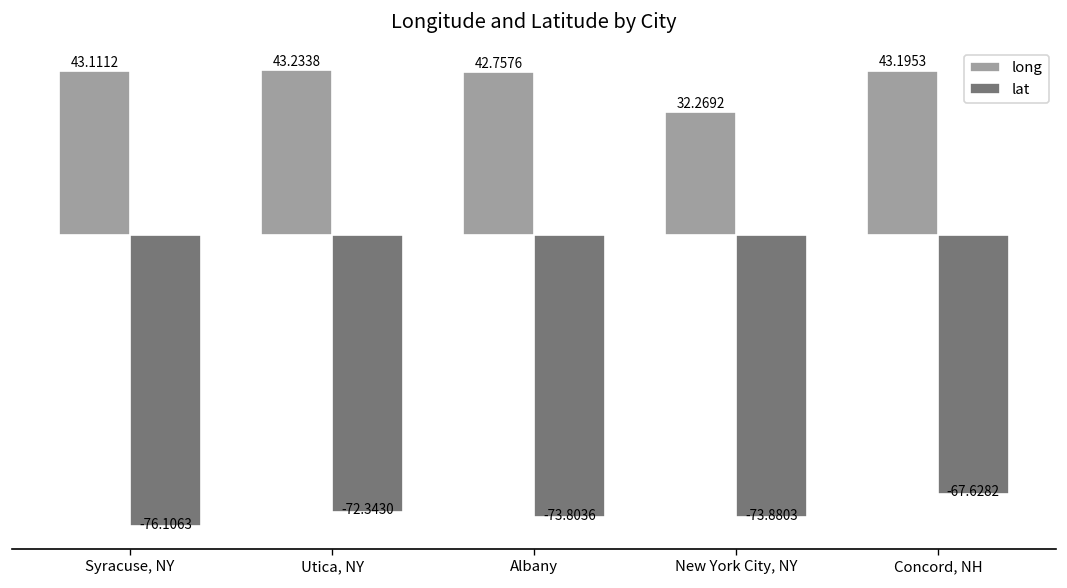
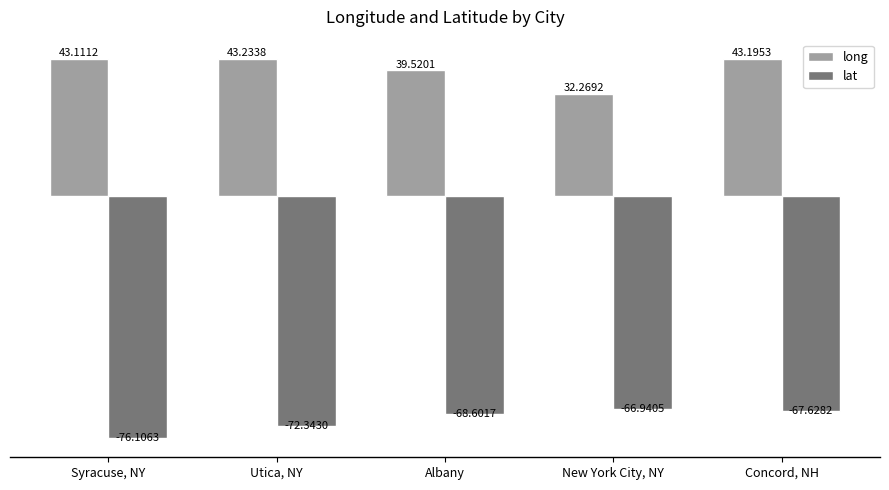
  {
    "long": {
      "Syracuse, NY": 43.1112,
      "Utica, NY": 43.2338,
-     "Albany": 42.7576,
+     "Albany": 39.5201,
      "New York City, NY": 32.2692,
      "Concord, NH": 43.1953
    },
    "lat": {
      "Syracuse, NY": -76.1063,
      "Utica, NY": -72.3430,
-     "Albany": -73.8036,
-     "New York City, NY": -73.8803,
+     "Albany": -68.6017,
+     "New York City, NY": -66.9405,
      "Concord, NH": -67.6282
    }
  }
